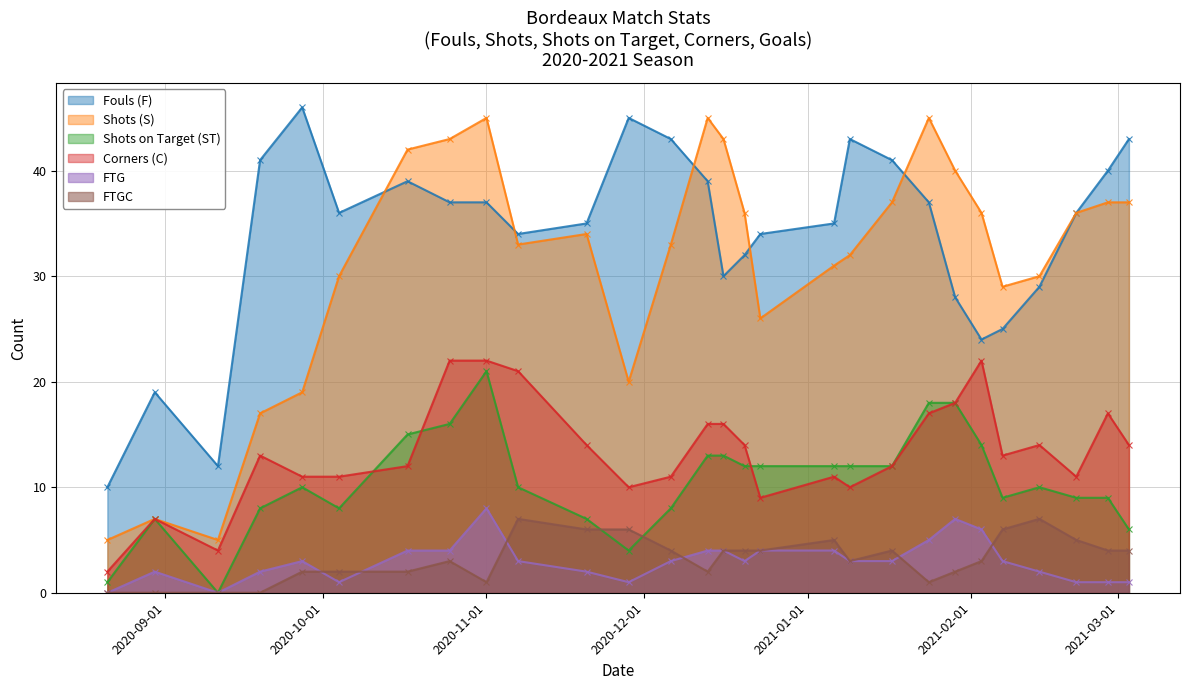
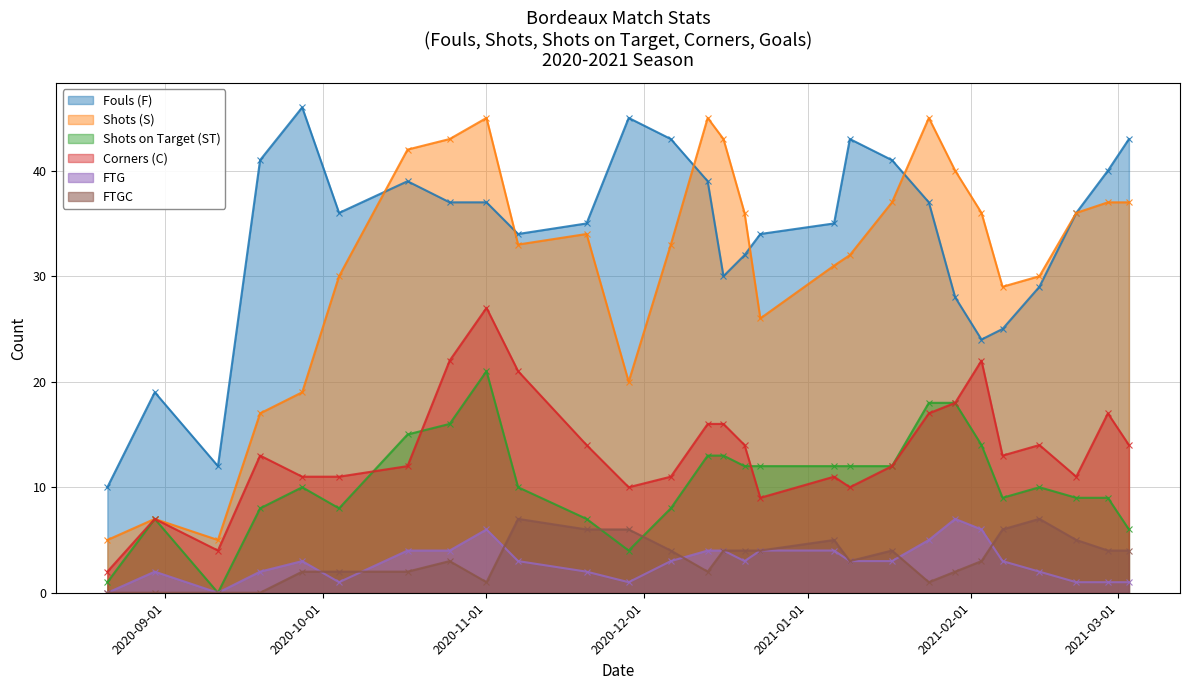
  {
    "Fouls (F)": {
      "2020-11-01": 37
    },
    "Shots (S)": {
      "2020-11-01": 45
    },
    "Shots on Target (ST)": {
      "2020-11-01": 21
    },
    "Corners (C)": {
-     "2020-11-01": 22
+     "2020-11-01": 27
    },
    "FTG": {
-     "2020-11-01": 8
+     "2020-11-01": 6
    },
    "FTGC": {
      "2020-11-01": 1
    }
  }
